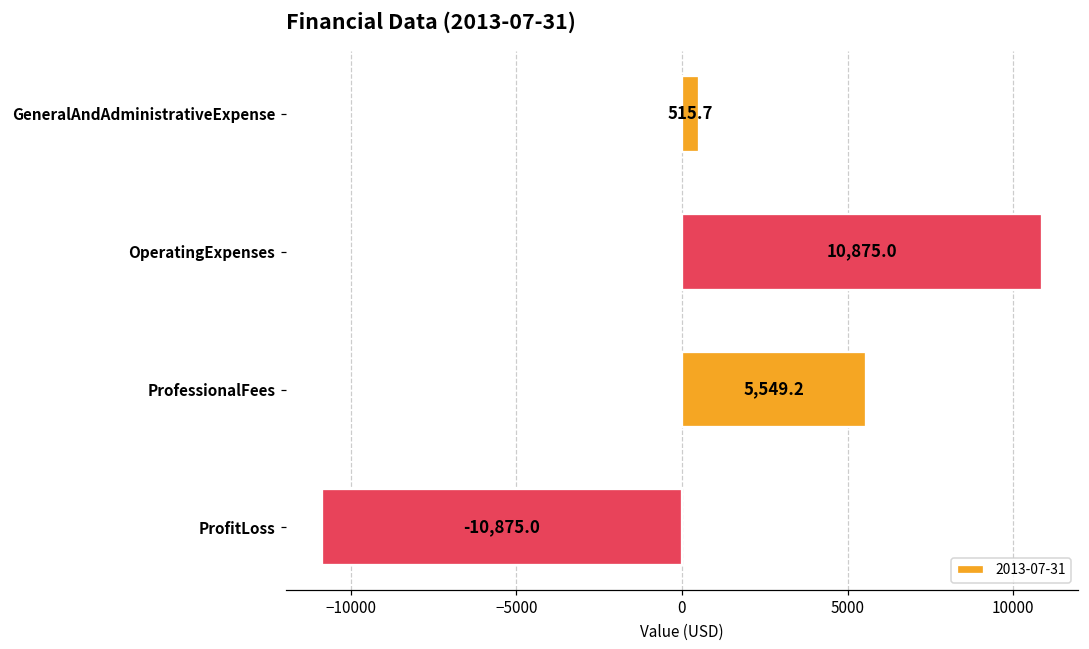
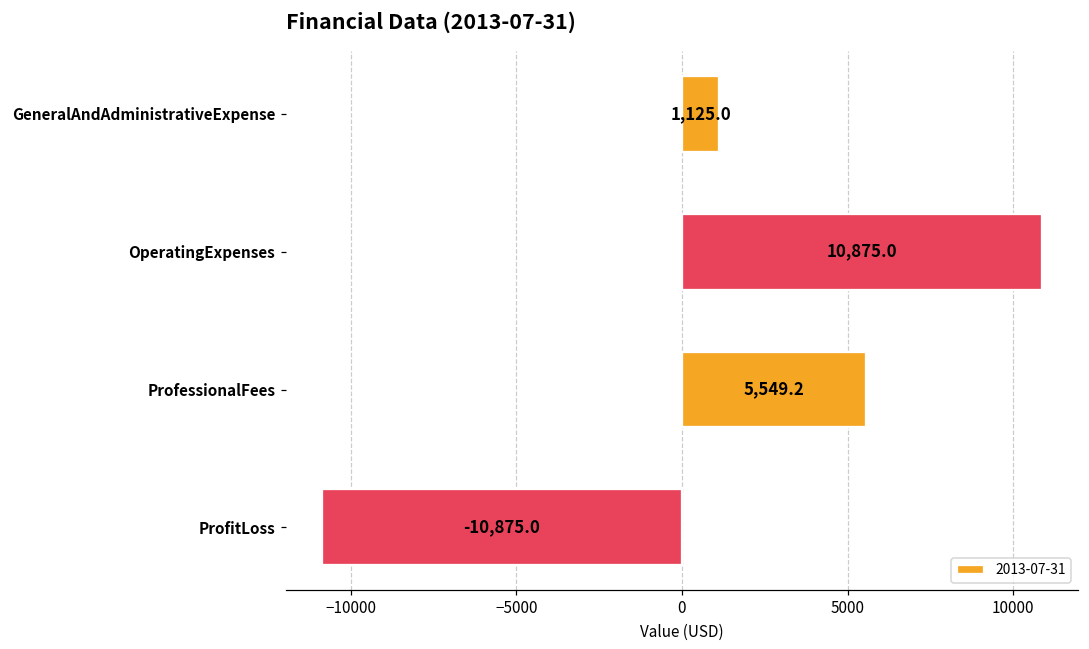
  {
-   "GeneralAndAdministrativeExpense": "515.7",
+   "GeneralAndAdministrativeExpense": "1,125.0",
    "OperatingExpenses": "10,875.0",
    "ProfessionalFees": "5,549.2",
    "ProfitLoss": "-10,875.0"
  }
